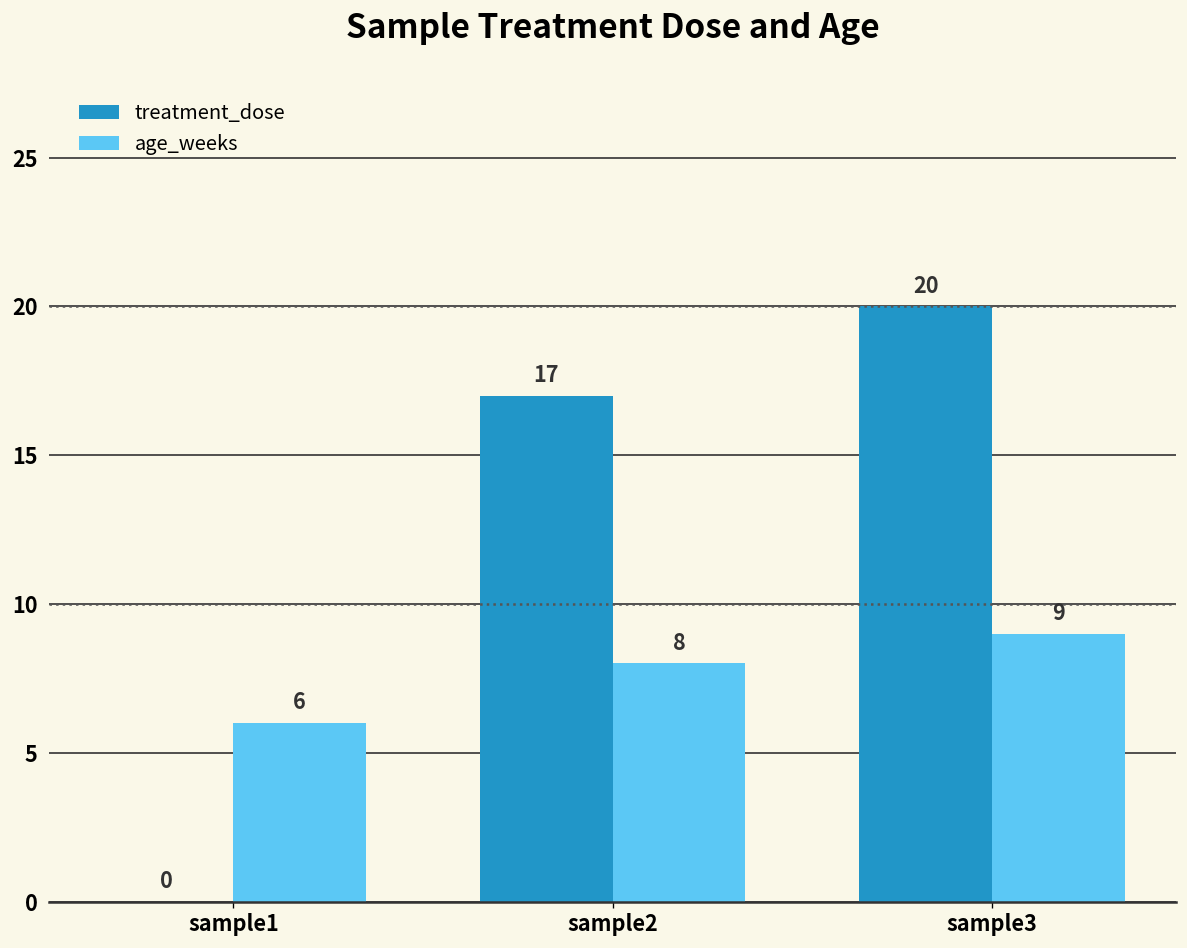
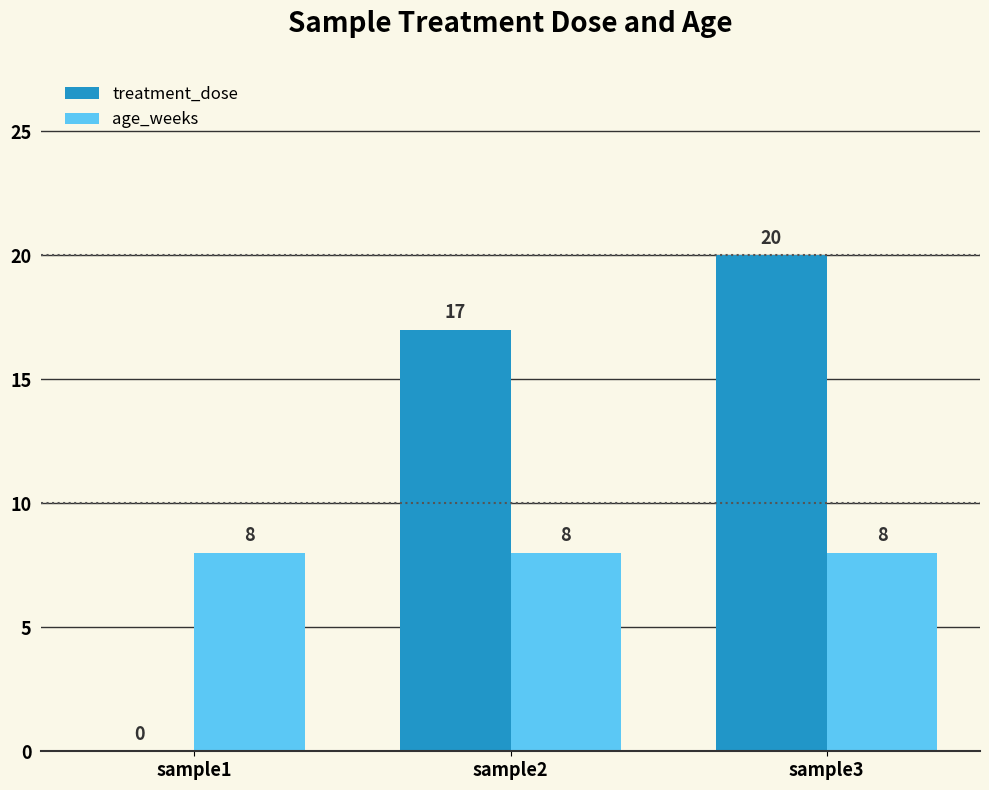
  {
    "treatment_dose": {
      "sample1": 0,
      "sample2": 17,
      "sample3": 20
    },
    "age_weeks": {
-     "sample1": 6,
+     "sample1": 8,
      "sample2": 8,
-     "sample3": 9
+     "sample3": 8
    }
  }
